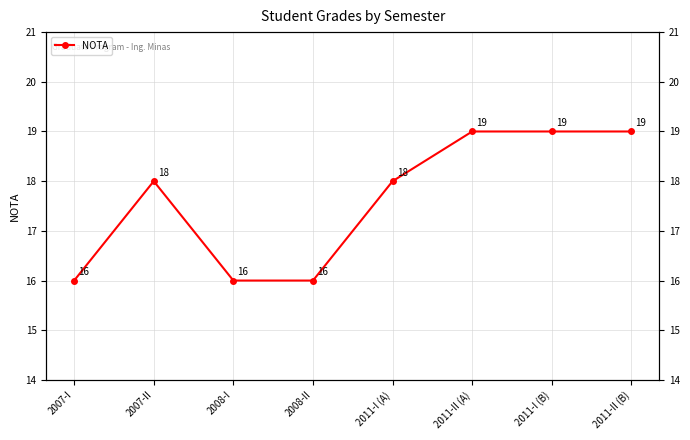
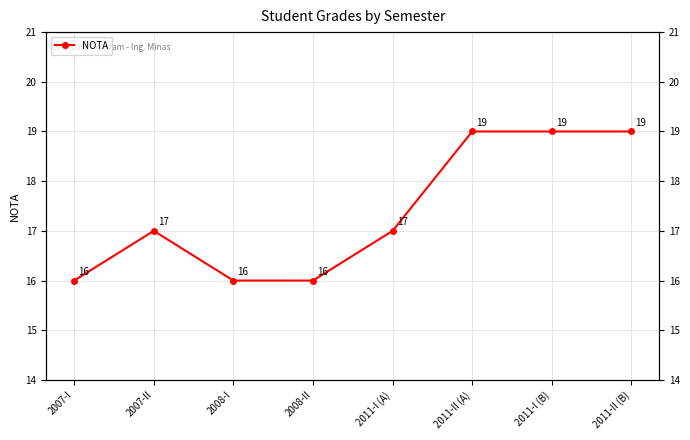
  {
    "2007-I": 16,
-   "2007-II": 18,
+   "2007-II": 17,
    "2008-I": 16,
    "2008-II": 16,
-   "2011-I (A)": 18,
+   "2011-I (A)": 17,
    "2011-II (A)": 19,
    "2011-I (B)": 19,
    "2011-II (B)": 19
  }
